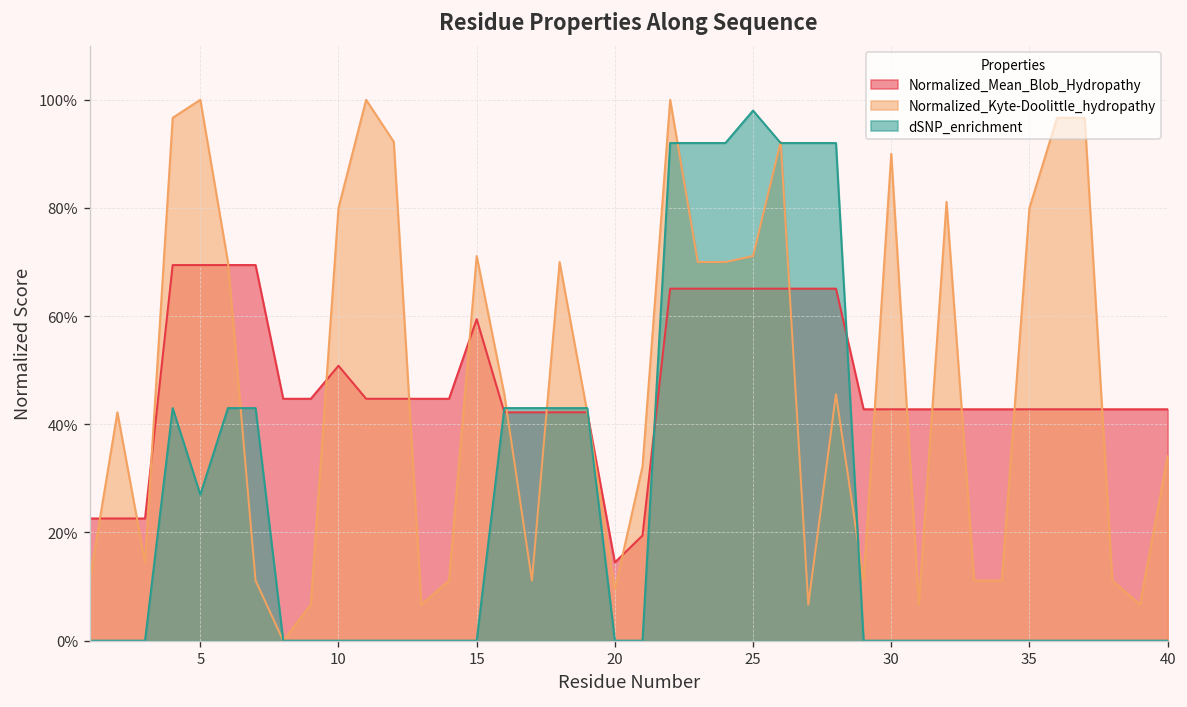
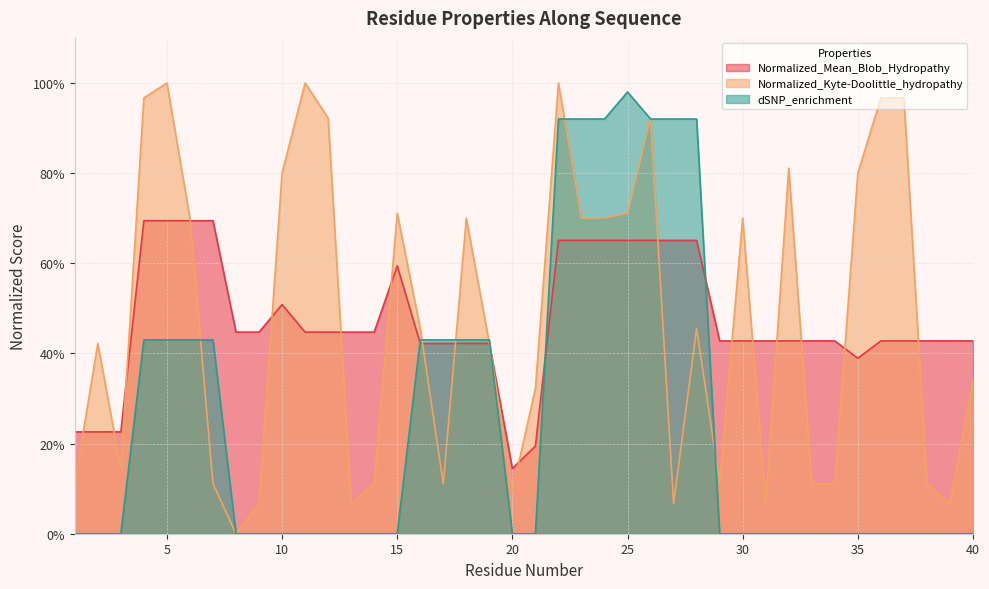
  {
    "Normalized_Mean_Blob_Hydropathy": {
      "5": "69%",
      "10": "51%",
      "15": "59%",
      "20": "14%",
      "25": "65%",
      "30": "43%",
-     "35": "43%",
+     "35": "39%",
      "40": "43%"
    },
    "Normalized_Kyte-Doolittle_hydropathy": {
      "5": "100%",
      "10": "80%",
      "15": "71%",
      "20": "9%",
      "25": "71%",
-     "30": "90%",
+     "30": "70%",
      "35": "80%",
      "40": "34%"
    },
    "dSNP_enrichment": {
-     "5": "27%",
+     "5": "43%",
      "10": "0%",
      "15": "0%",
      "20": "0%",
      "25": "98%",
      "30": "0%",
      "35": "0%",
      "40": "0%"
    }
  }
